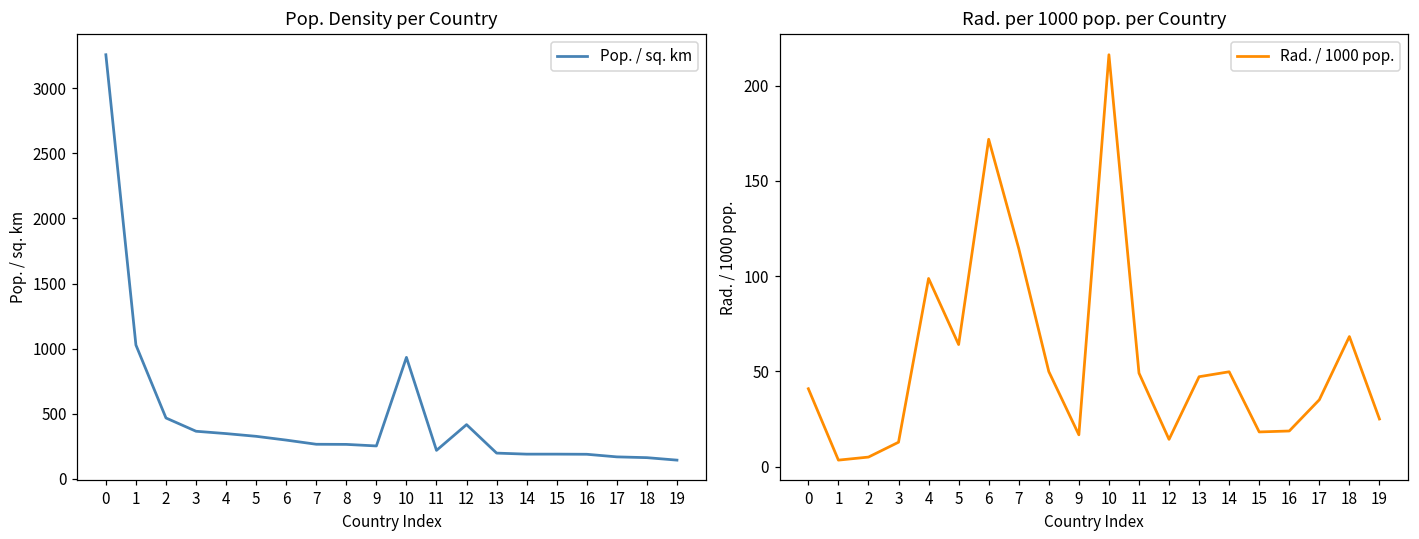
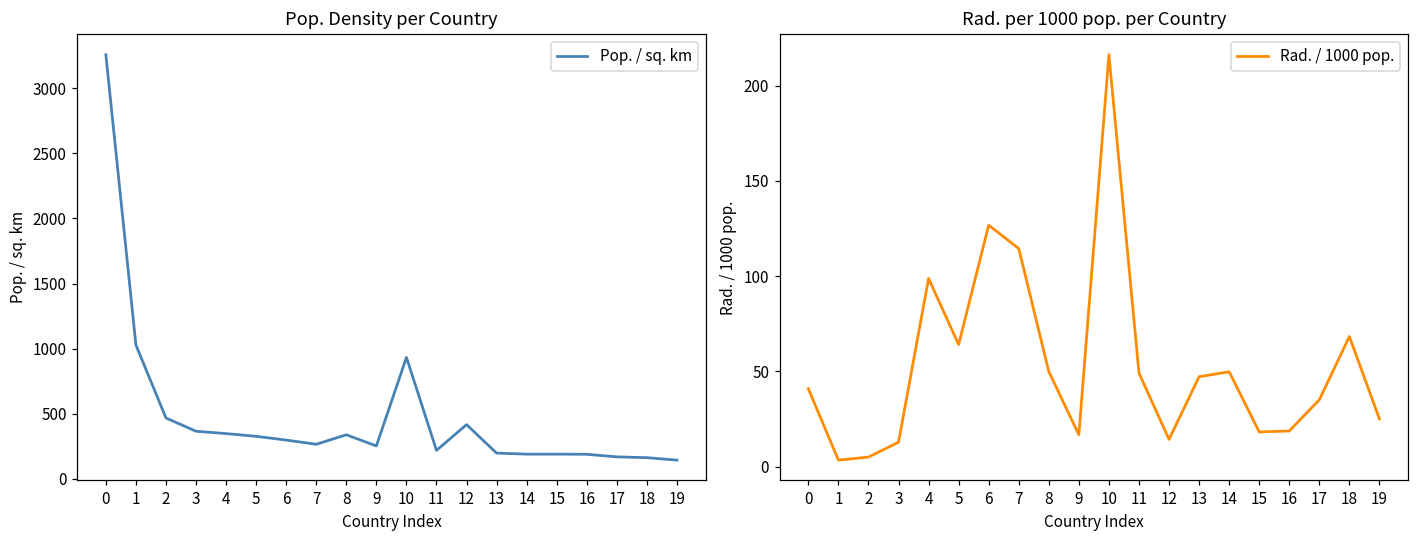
  {
    "Pop. Density per Country": {
      "0": 3260,
      "1": 1030,
      "2": 470,
      "3": 360,
      "4": 350,
      "5": 330,
      "6": 300,
      "7": 260,
-     "8": 260,
+     "8": 340,
      "9": 250,
      "10": 930,
      "11": 220,
      "12": 420,
      "13": 200,
      "14": 190,
      "15": 190,
      "16": 190,
      "17": 170,
      "18": 160,
      "19": 140
    },
    "Rad. per 1000 pop. per Country": {
      "0": 41,
      "1": 3,
      "2": 5,
      "3": 13,
      "4": 99,
      "5": 64,
-     "6": 172,
+     "6": 127,
      "7": 115,
      "8": 50,
      "9": 17,
      "10": 216,
      "11": 49,
      "12": 14,
      "13": 47,
      "14": 50,
      "15": 18,
      "16": 19,
      "17": 35,
      "18": 68,
      "19": 25
    }
  }
